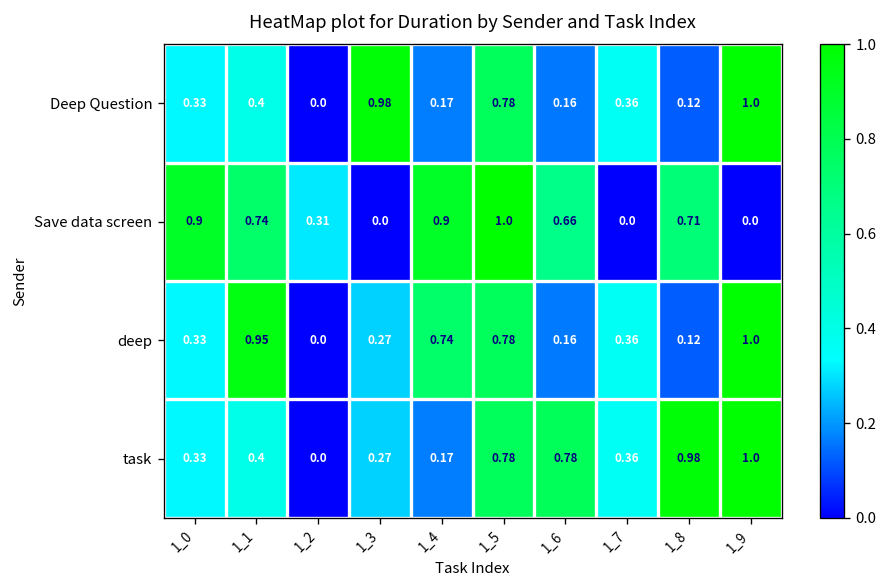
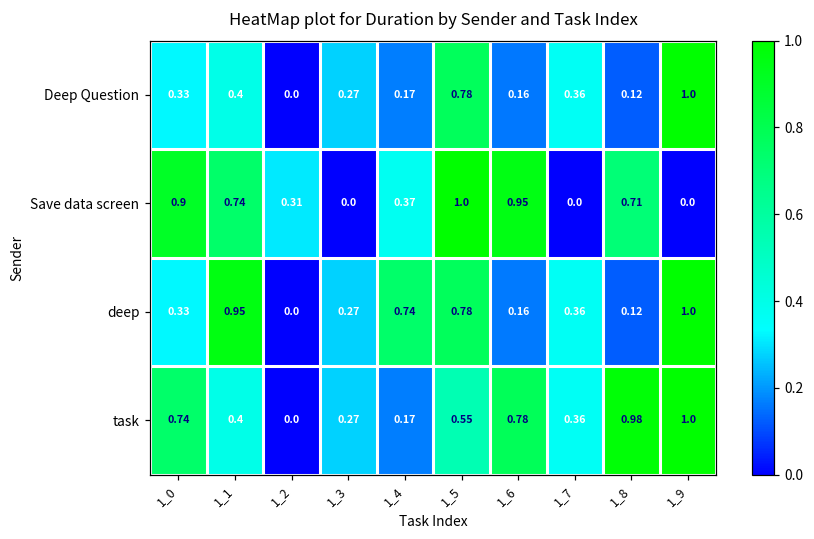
  {
    "Deep Question": {
      "1_0": 0.33,
      "1_1": 0.4,
      "1_2": 0.0,
-     "1_3": 0.98,
+     "1_3": 0.27,
      "1_4": 0.17,
      "1_5": 0.78,
      "1_6": 0.16,
      "1_7": 0.36,
      "1_8": 0.12,
      "1_9": 1.0
    },
    "Save data screen": {
      "1_0": 0.9,
      "1_1": 0.74,
      "1_2": 0.31,
      "1_3": 0.0,
-     "1_4": 0.9,
+     "1_4": 0.37,
      "1_5": 1.0,
-     "1_6": 0.66,
+     "1_6": 0.95,
      "1_7": 0.0,
      "1_8": 0.71,
      "1_9": 0.0
    },
    "deep": {
      "1_0": 0.33,
      "1_1": 0.95,
      "1_2": 0.0,
      "1_3": 0.27,
      "1_4": 0.74,
      "1_5": 0.78,
      "1_6": 0.16,
      "1_7": 0.36,
      "1_8": 0.12,
      "1_9": 1.0
    },
    "task": {
-     "1_0": 0.33,
+     "1_0": 0.74,
      "1_1": 0.4,
      "1_2": 0.0,
      "1_3": 0.27,
      "1_4": 0.17,
-     "1_5": 0.78,
+     "1_5": 0.55,
      "1_6": 0.78,
      "1_7": 0.36,
      "1_8": 0.98,
      "1_9": 1.0
    }
  }
